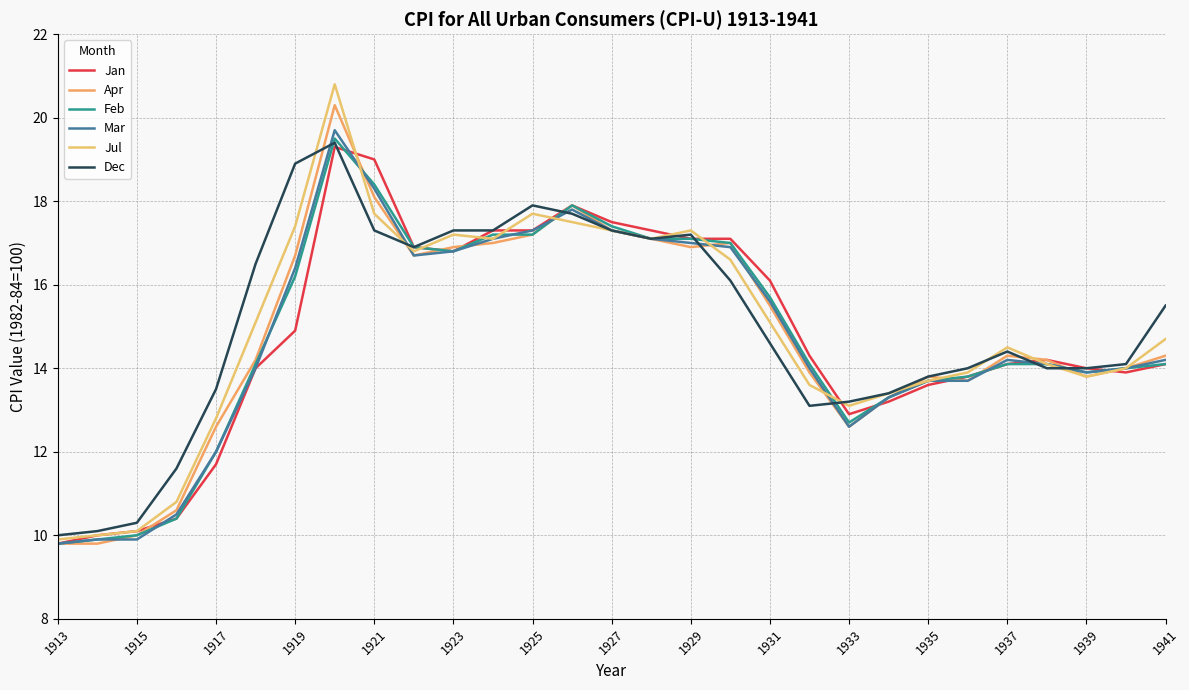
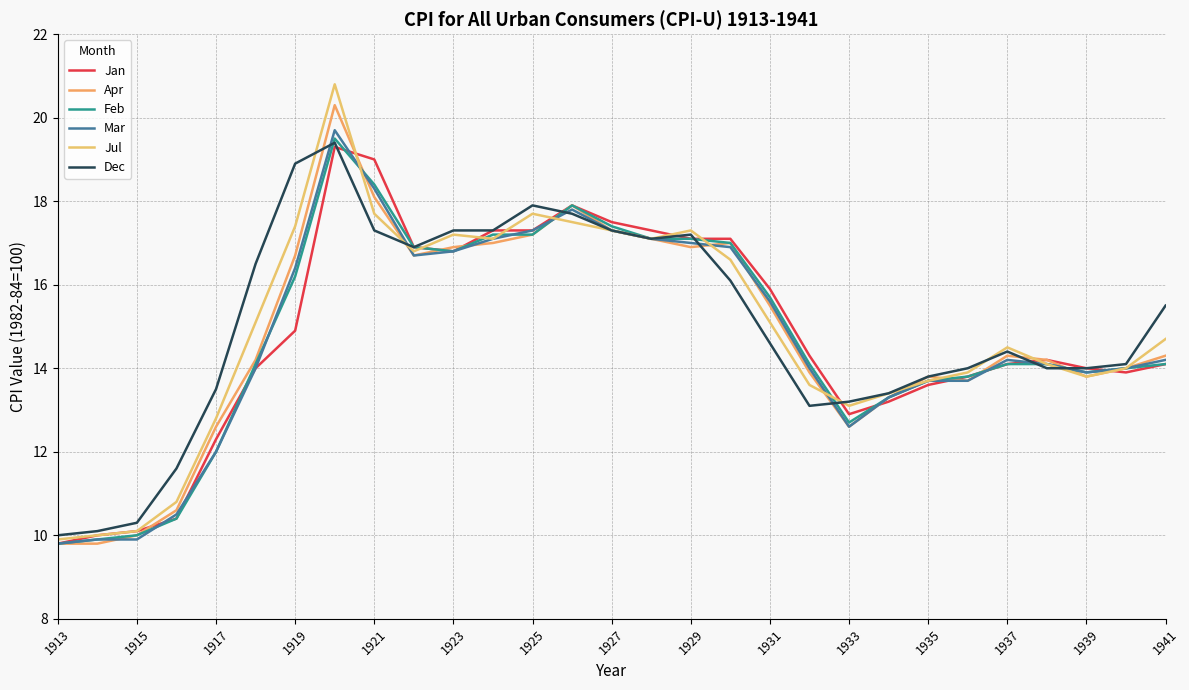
  {
    "Jan": {
-     "1917": 11.7,
+     "1917": 12.3,
      "1919": 14.9,
      "1921": 19.0,
      "1927": 17.5,
-     "1931": 16.1,
+     "1931": 15.9,
      "1933": 12.9,
      "1935": 13.6
    },
    "Dec": {
      "1913": 10.0,
      "1915": 10.3,
      "1917": 13.5,
      "1919": 18.9,
      "1921": 17.3,
      "1923": 17.3,
      "1925": 17.9,
      "1929": 17.2,
      "1931": 14.6,
      "1933": 13.2,
      "1937": 14.4,
      "1941": 15.5
    }
  }
